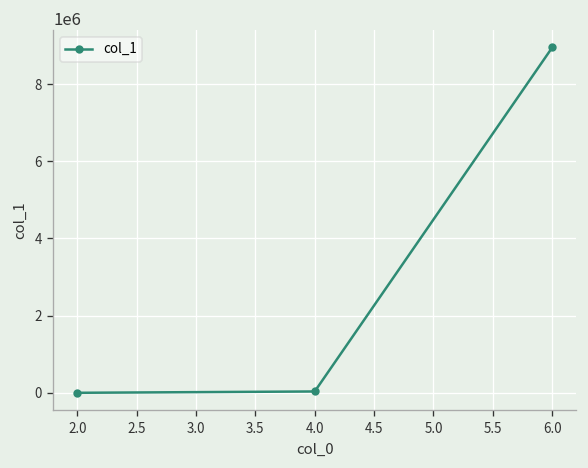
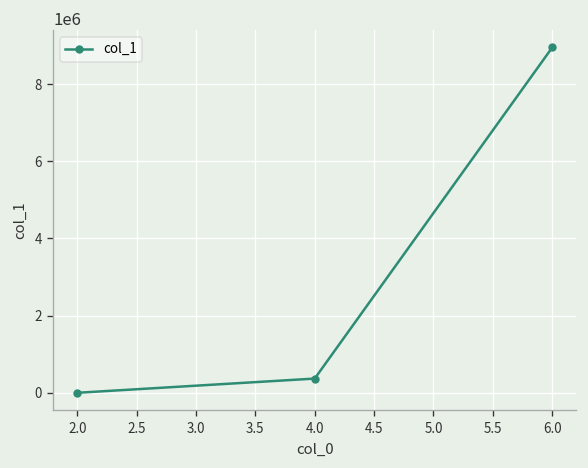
  {
    "2.0": 0,
-   "4.0": 0,
+   "4.0": 400000,
    "6.0": 9000000
  }
